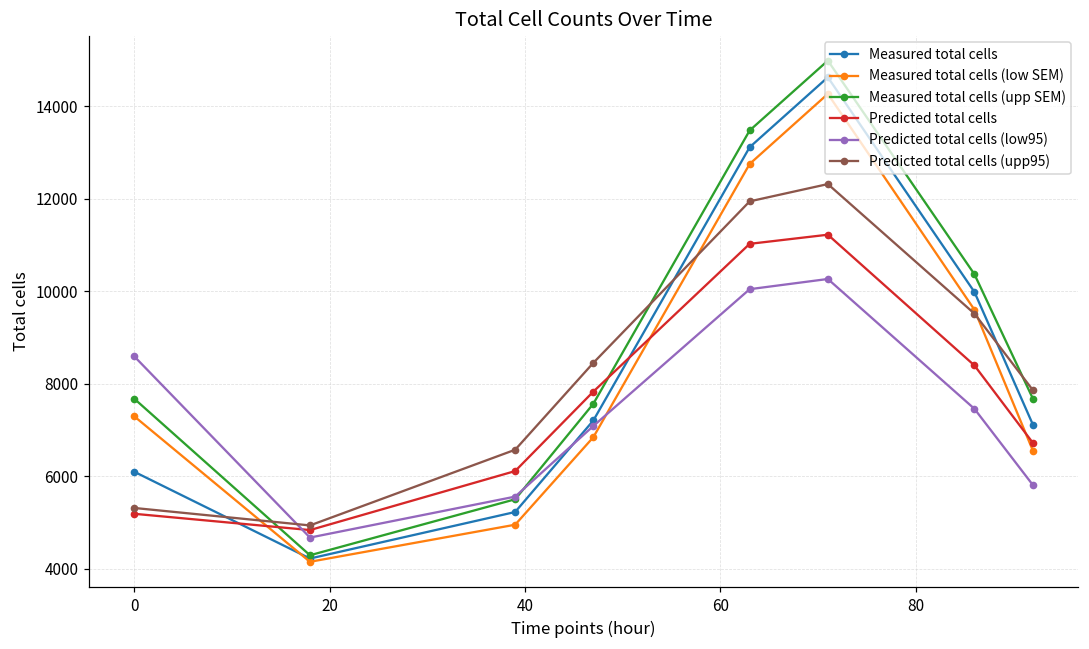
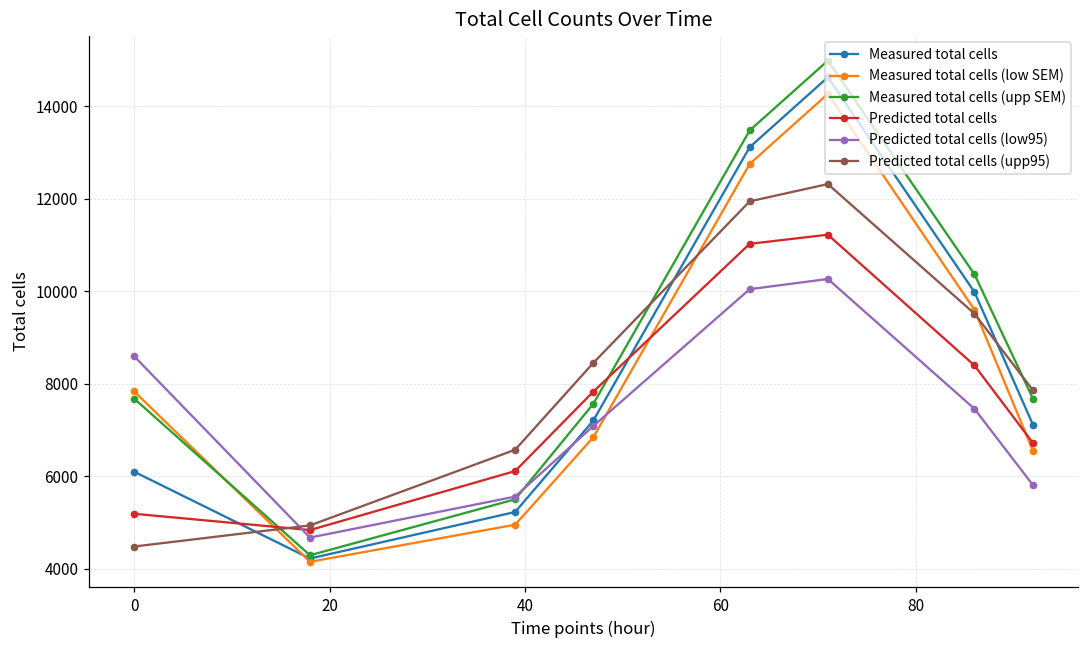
  {
    "Measured total cells": {
      "0": 6100
    },
    "Measured total cells (low SEM)": {
-     "0": 7300
+     "0": 7800
    },
    "Measured total cells (upp SEM)": {
      "0": 7700
    },
    "Predicted total cells": {
      "0": 5200
    },
    "Predicted total cells (low95)": {
      "0": 8600
    },
    "Predicted total cells (upp95)": {
-     "0": 5300
+     "0": 4500
    }
  }
